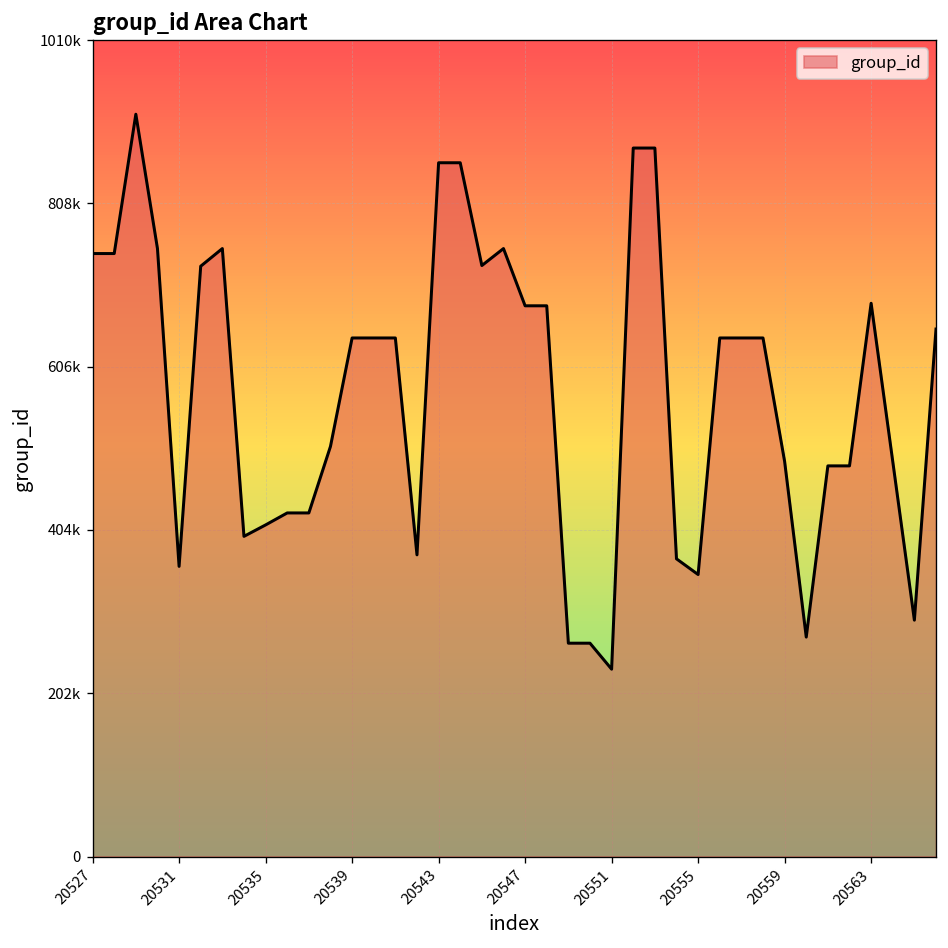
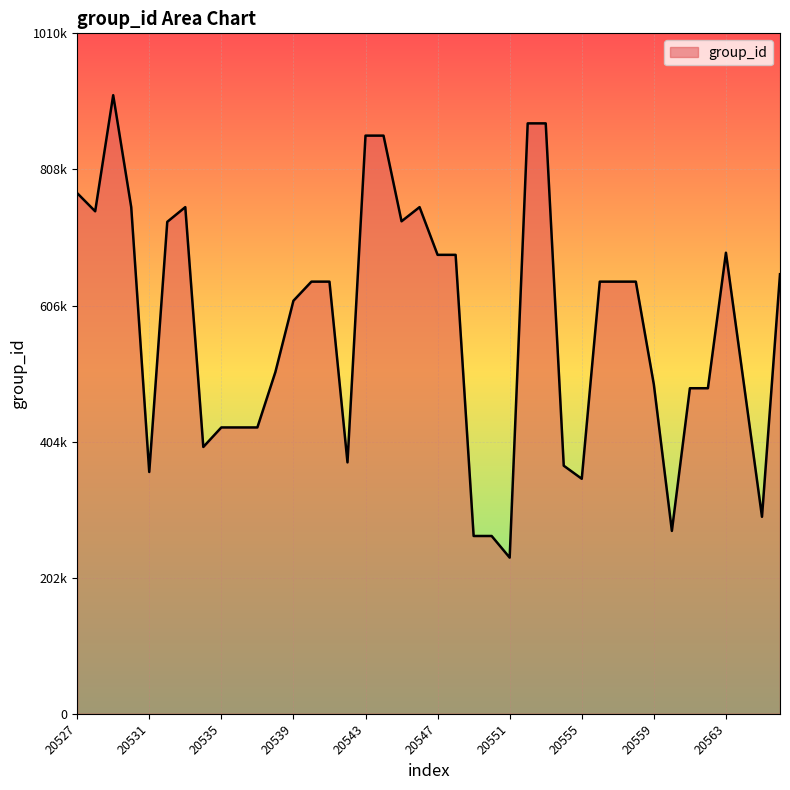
  {
-   "20527": 750000,
+   "20527": 770000,
    "20531": 360000,
-   "20535": 410000,
-   "20539": 640000,
+   "20535": 430000,
+   "20539": 610000,
    "20543": 860000,
    "20547": 680000,
    "20551": 230000,
    "20555": 350000,
    "20559": 490000,
    "20563": 680000
  }
